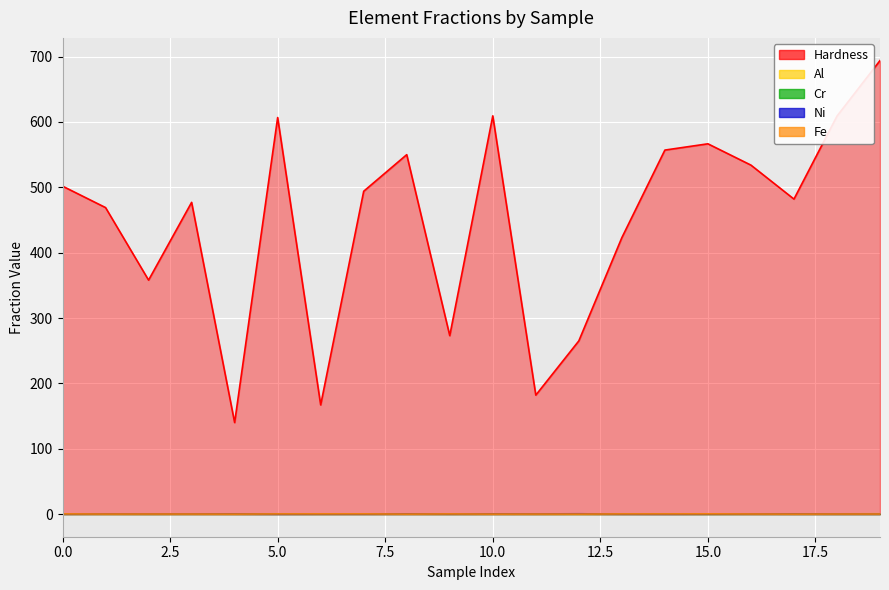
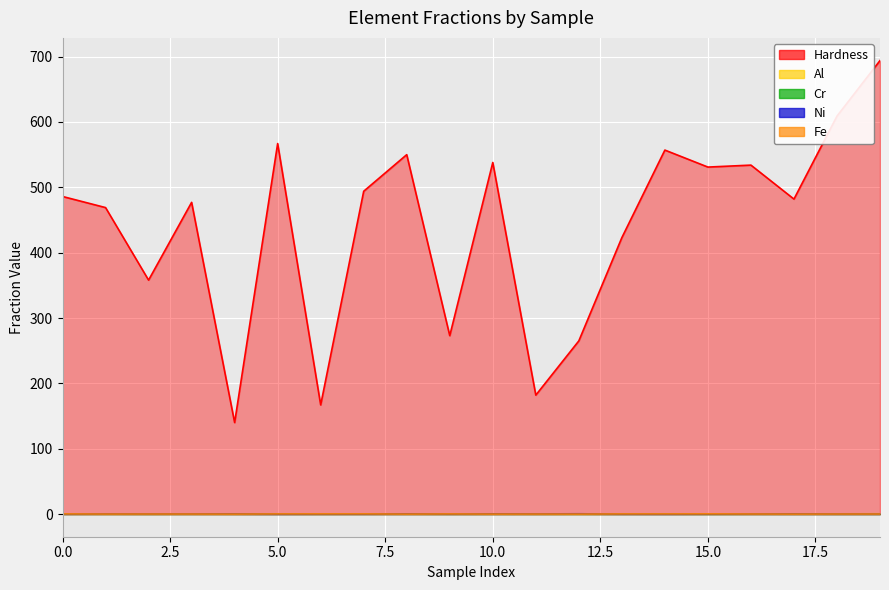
  {
    "Hardness": {
-     "0.0": 500,
-     "5.0": 610,
-     "10.0": 610,
-     "15.0": 570
+     "0.0": 490,
+     "5.0": 570,
+     "10.0": 540,
+     "15.0": 530
    },
    "Fe": {
      "0.0": 0,
      "5.0": 0,
      "10.0": 0,
      "15.0": 0
    }
  }
